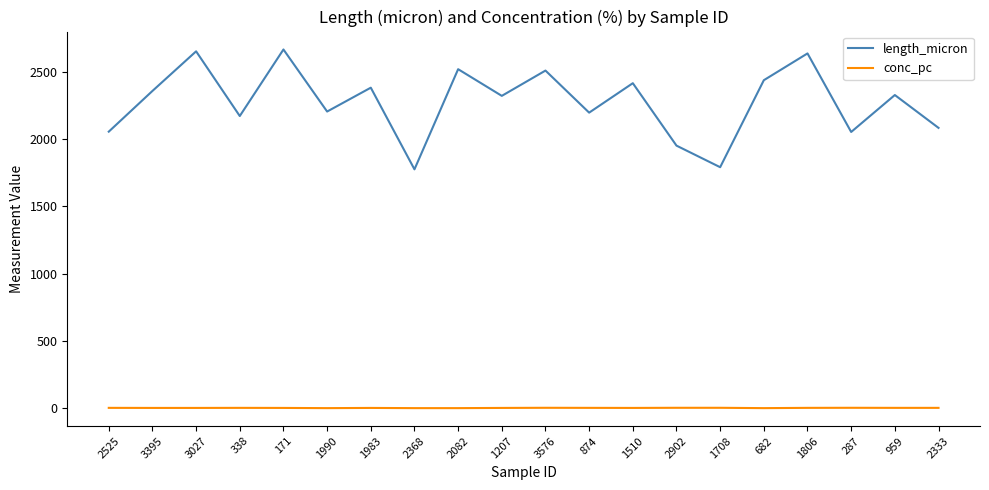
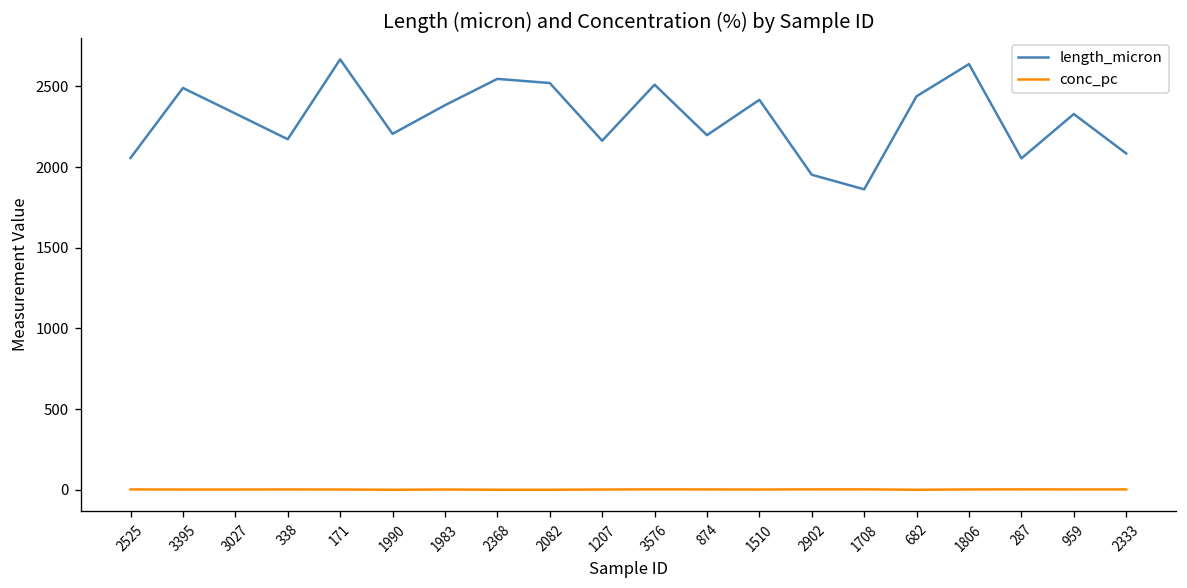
  {
    "length_micron": {
      "2525": 2060,
-     "3395": 2360,
-     "3027": 2650,
+     "3395": 2490,
+     "3027": 2330,
      "338": 2170,
      "171": 2670,
      "1990": 2210,
      "1983": 2380,
-     "2368": 1780,
+     "2368": 2550,
      "2082": 2520,
-     "1207": 2320,
+     "1207": 2160,
      "3576": 2510,
      "874": 2200,
      "1510": 2420,
      "2902": 1950,
-     "1708": 1790,
+     "1708": 1860,
      "682": 2440,
      "1806": 2640,
      "287": 2050,
      "959": 2330,
      "2333": 2080
    },
    "conc_pc": {
      "2525": 0,
      "3395": 0,
      "3027": 0,
      "338": 0,
      "171": 0,
      "1990": 0,
      "1983": 0,
      "2368": 0,
      "2082": 0,
      "1207": 0,
      "3576": 0,
      "874": 0,
      "1510": 0,
      "2902": 0,
      "1708": 0,
      "682": 0,
      "1806": 0,
      "287": 0,
      "959": 0,
      "2333": 0
    }
  }
